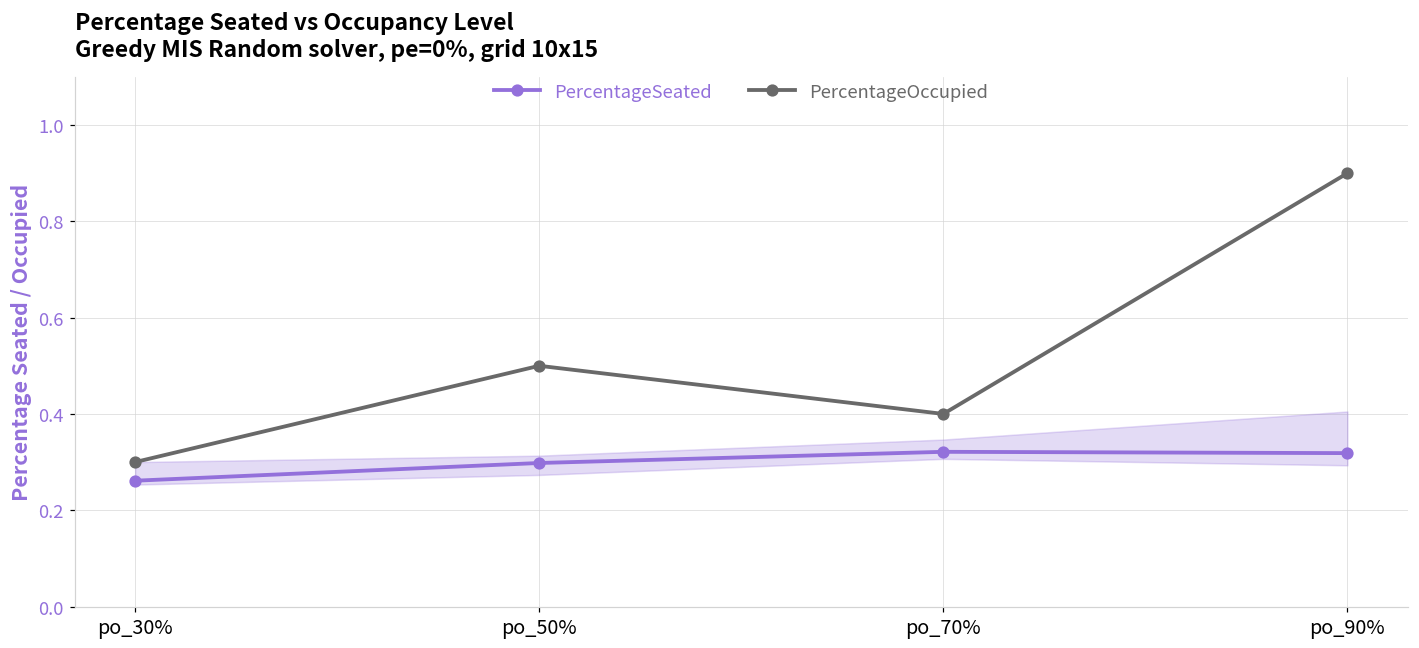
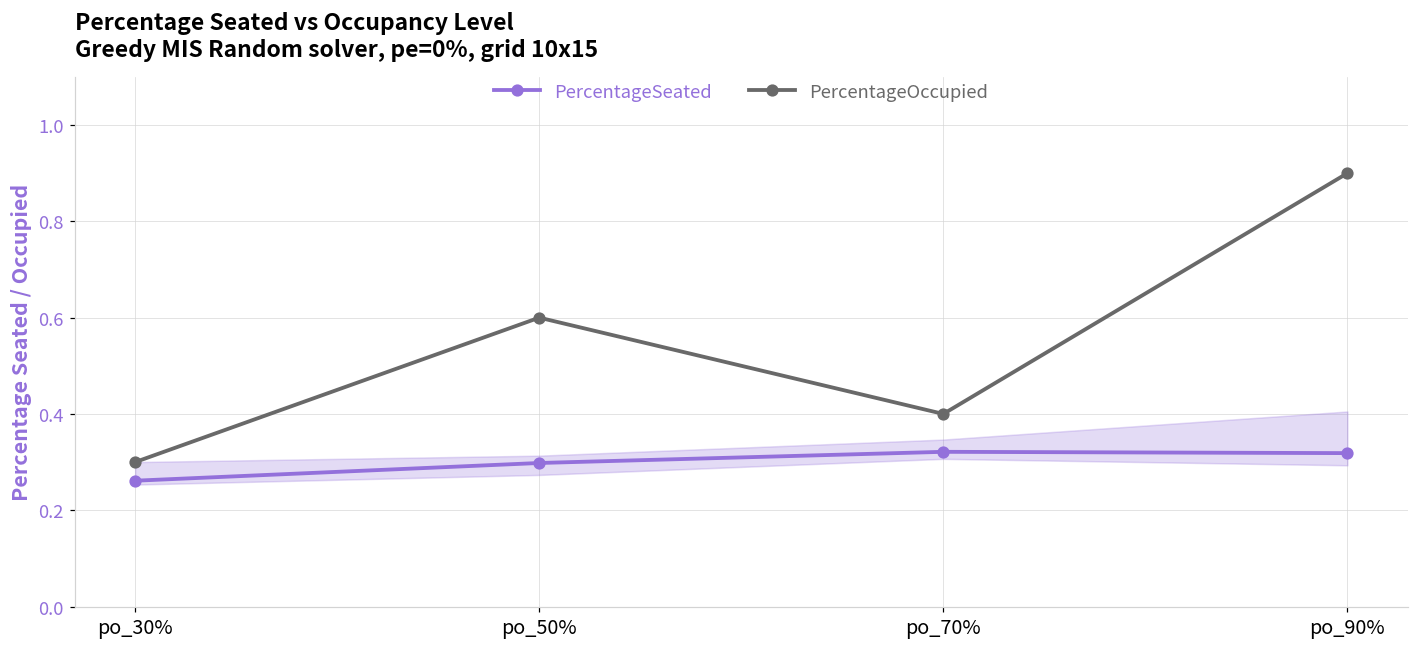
  {
    "PercentageOccupied": {
-     "po_50%": 0.5,
+     "po_50%": 0.6,
      "po_70%": 0.4,
      "po_90%": 0.9
    }
  }
